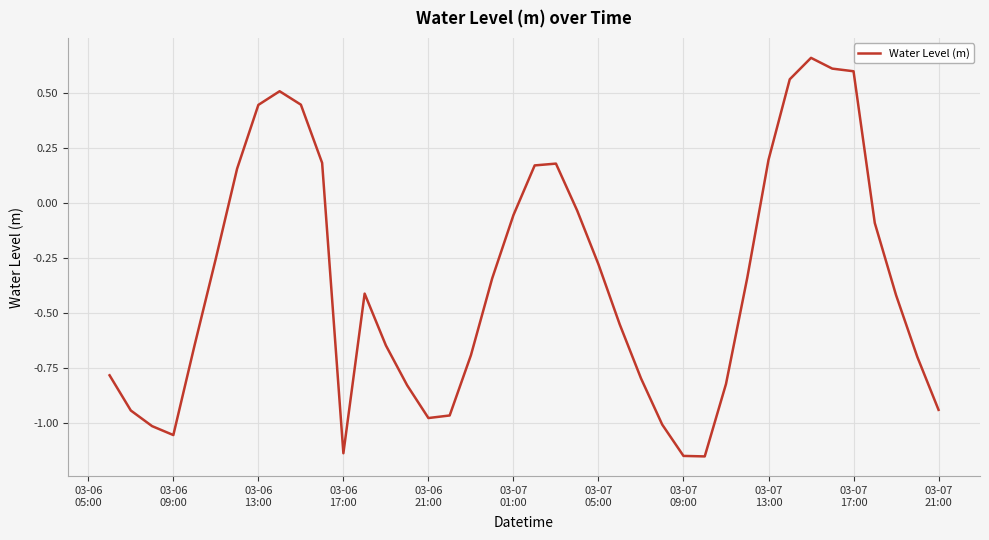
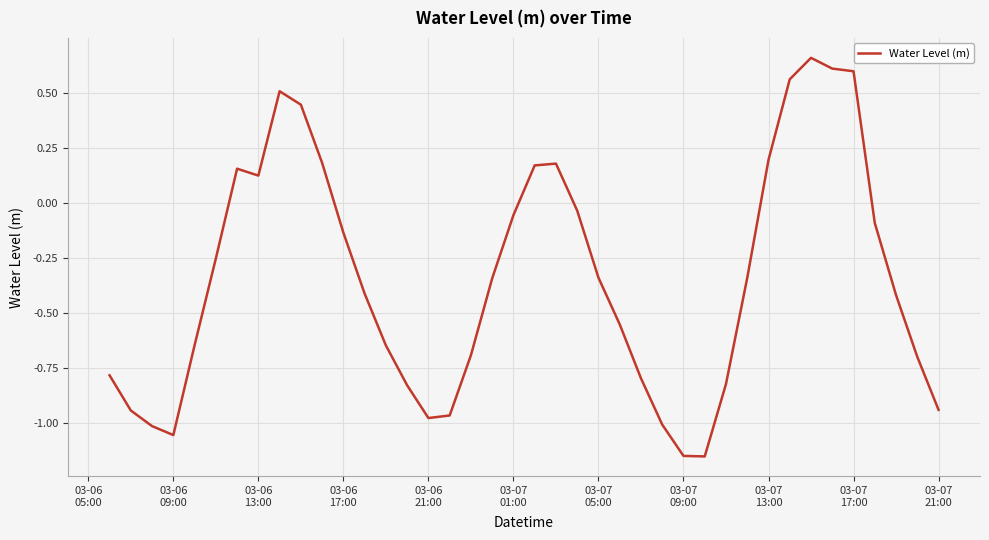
  {
    "03-06 09:00": -1.05,
-   "03-06 13:00": 0.45,
-   "03-06 17:00": -1.14,
+   "03-06 13:00": 0.12,
+   "03-06 17:00": -0.13,
    "03-06 21:00": -0.98,
    "03-07 01:00": -0.06,
-   "03-07 05:00": -0.28,
+   "03-07 05:00": -0.34,
    "03-07 09:00": -1.15,
    "03-07 13:00": 0.20,
    "03-07 17:00": 0.60,
    "03-07 21:00": -0.94
  }
